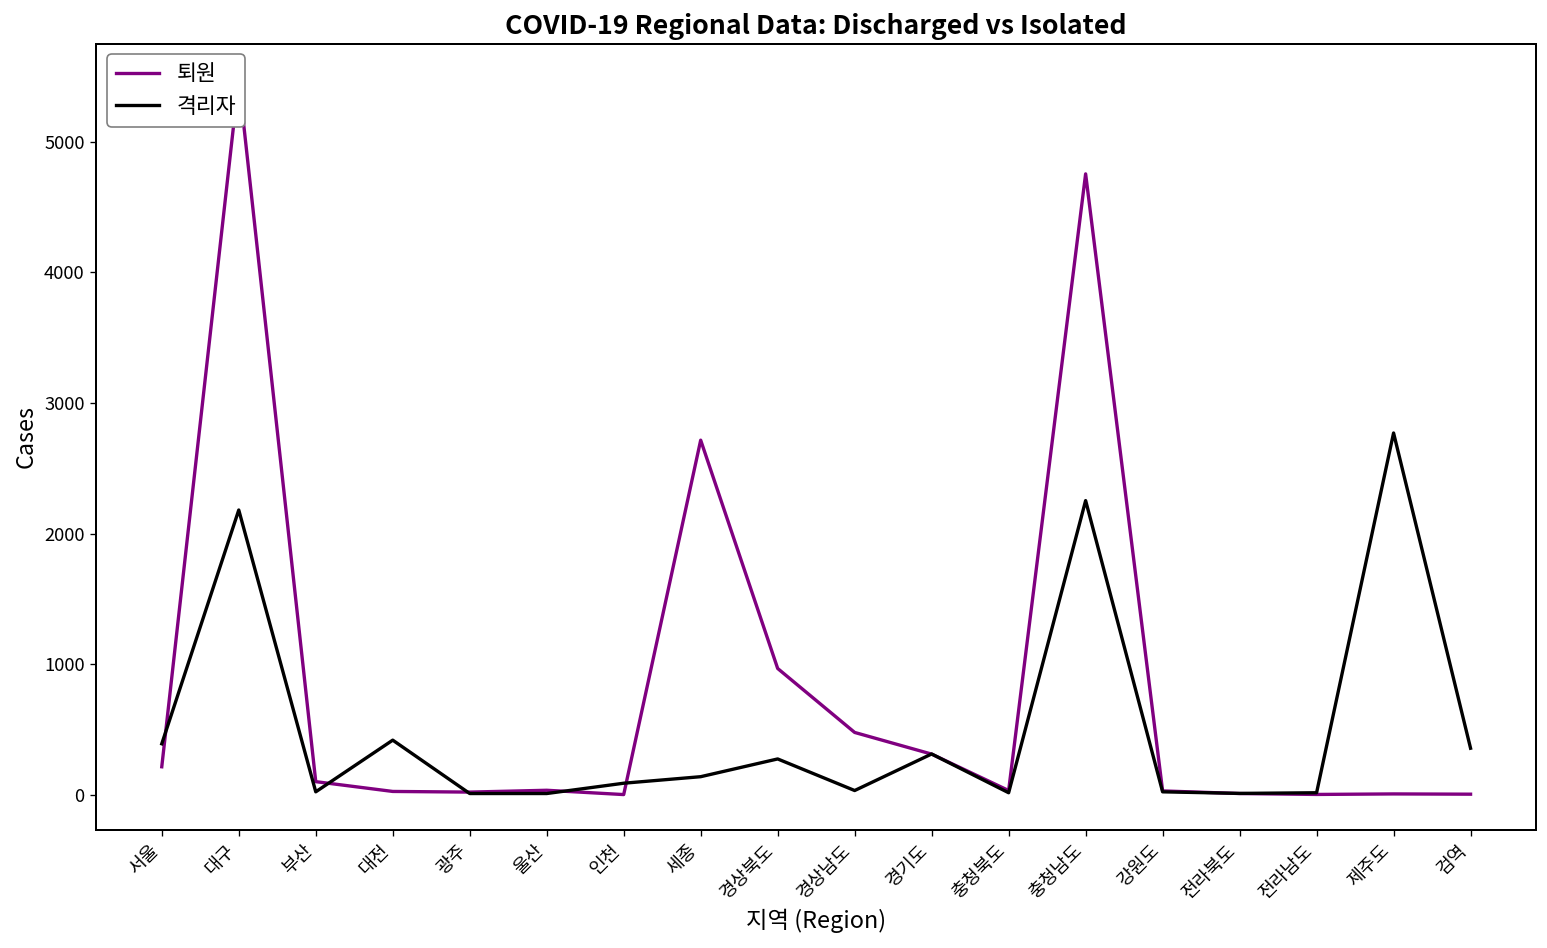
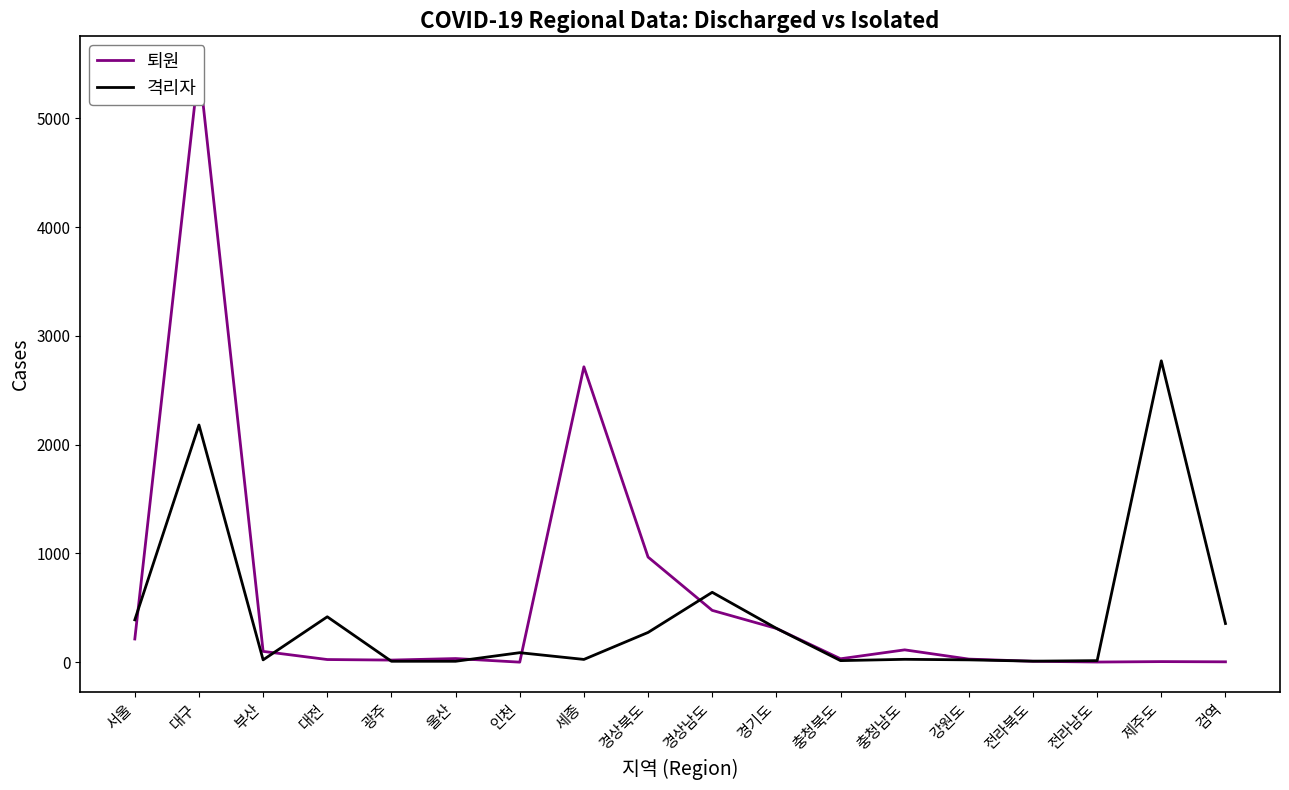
  {
    "퇴원": {
      "서울": 210,
      "부산": 100,
      "대전": 20,
      "울산": 30,
      "인천": 0,
      "세종": 2720,
      "경상북도": 970,
      "경상남도": 480,
-     "충청남도": 4760,
+     "충청남도": 110,
      "제주도": 10,
      "검역": 0
    },
    "격리자": {
      "서울": 390,
      "대구": 2180,
      "부산": 20,
      "대전": 420,
      "울산": 10,
      "인천": 90,
-     "세종": 140,
+     "세종": 30,
      "경상북도": 270,
-     "경상남도": 30,
-     "충청남도": 2250,
+     "경상남도": 640,
+     "충청남도": 30,
      "제주도": 2770,
      "검역": 360
    }
  }
